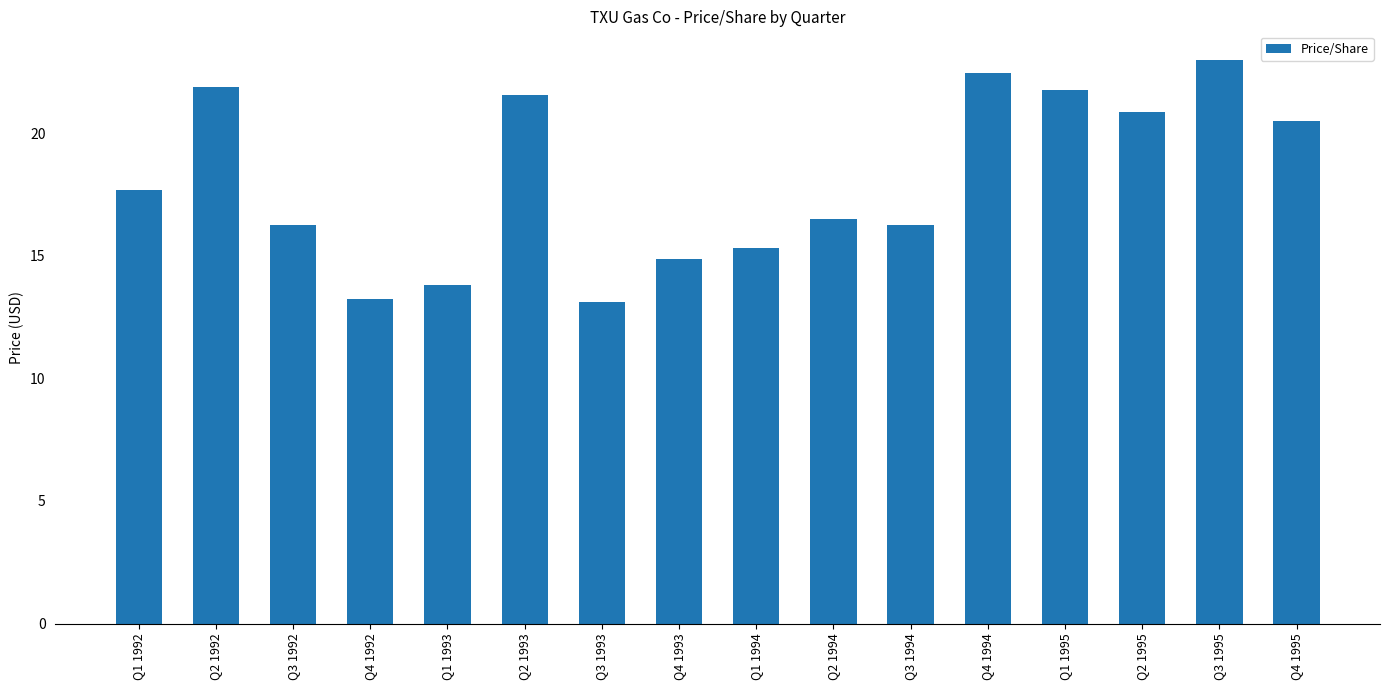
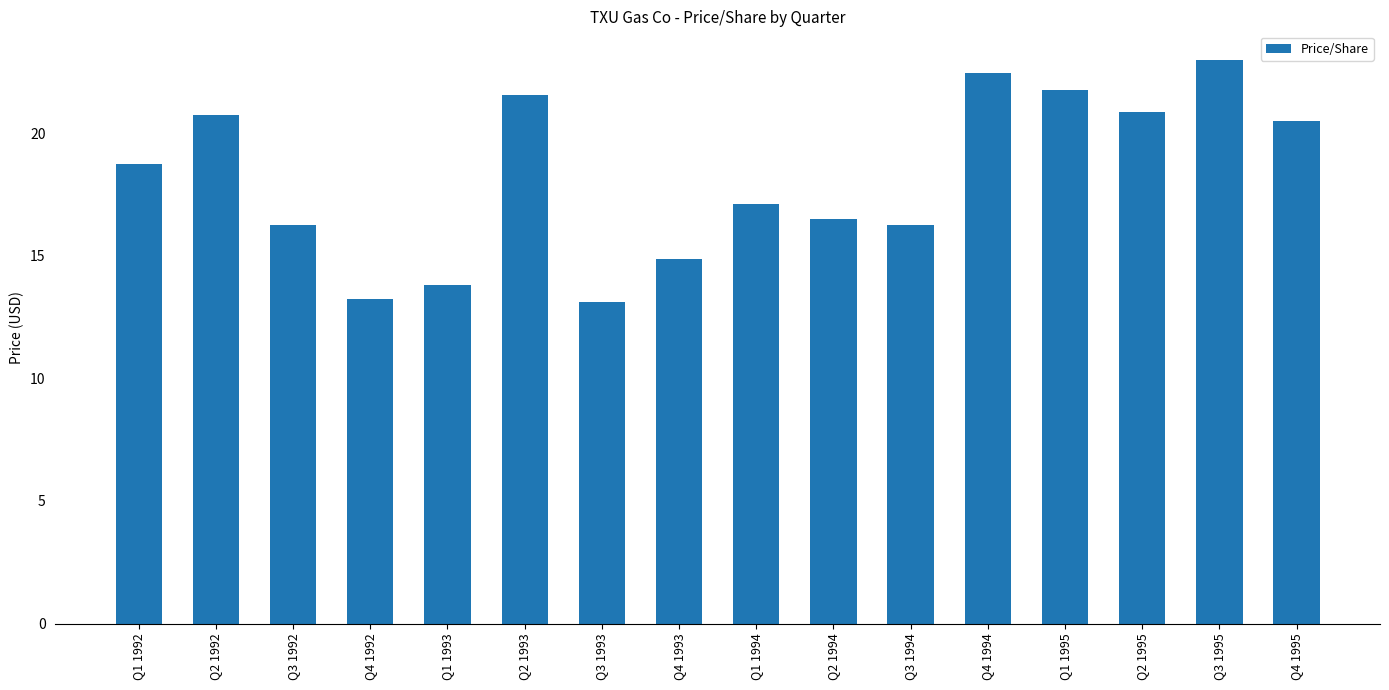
  {
-   "Q1 1992": 17.7,
-   "Q2 1992": 21.9,
+   "Q1 1992": 18.8,
+   "Q2 1992": 20.8,
    "Q3 1992": 16.3,
    "Q4 1992": 13.3,
    "Q1 1993": 13.8,
    "Q2 1993": 21.6,
    "Q3 1993": 13.1,
    "Q4 1993": 14.9,
-   "Q1 1994": 15.3,
+   "Q1 1994": 17.1,
    "Q2 1994": 16.5,
    "Q3 1994": 16.3,
    "Q4 1994": 22.5,
    "Q1 1995": 21.8,
    "Q2 1995": 20.9,
    "Q3 1995": 23.0,
    "Q4 1995": 20.5
  }
